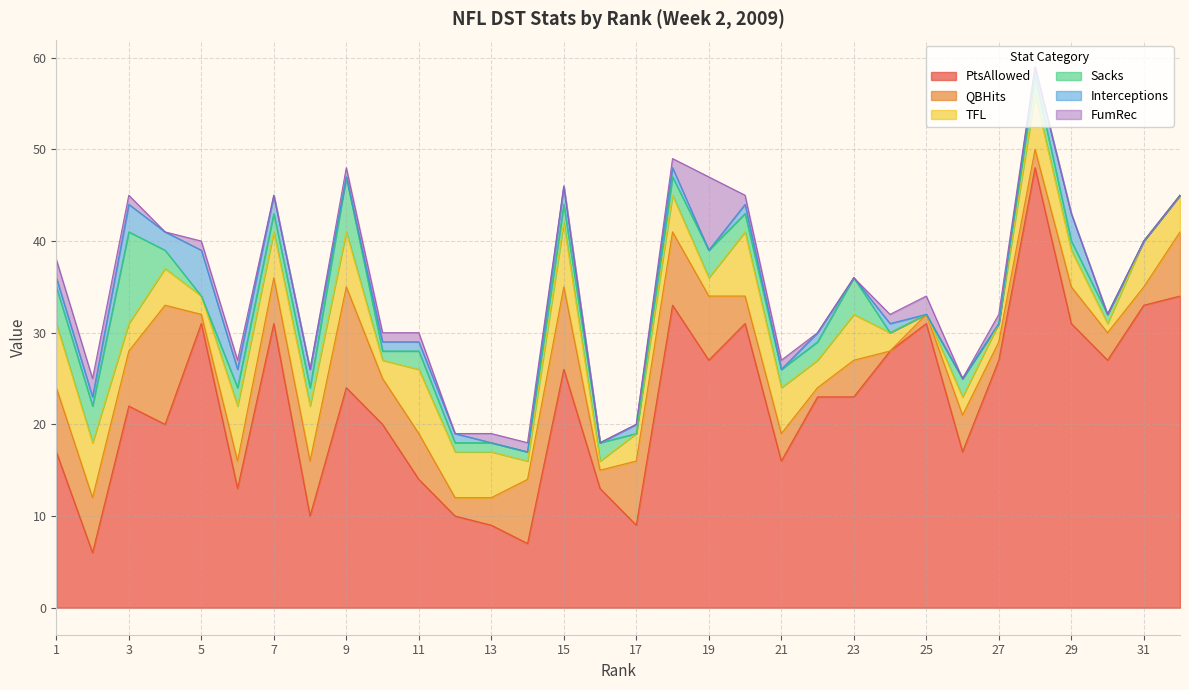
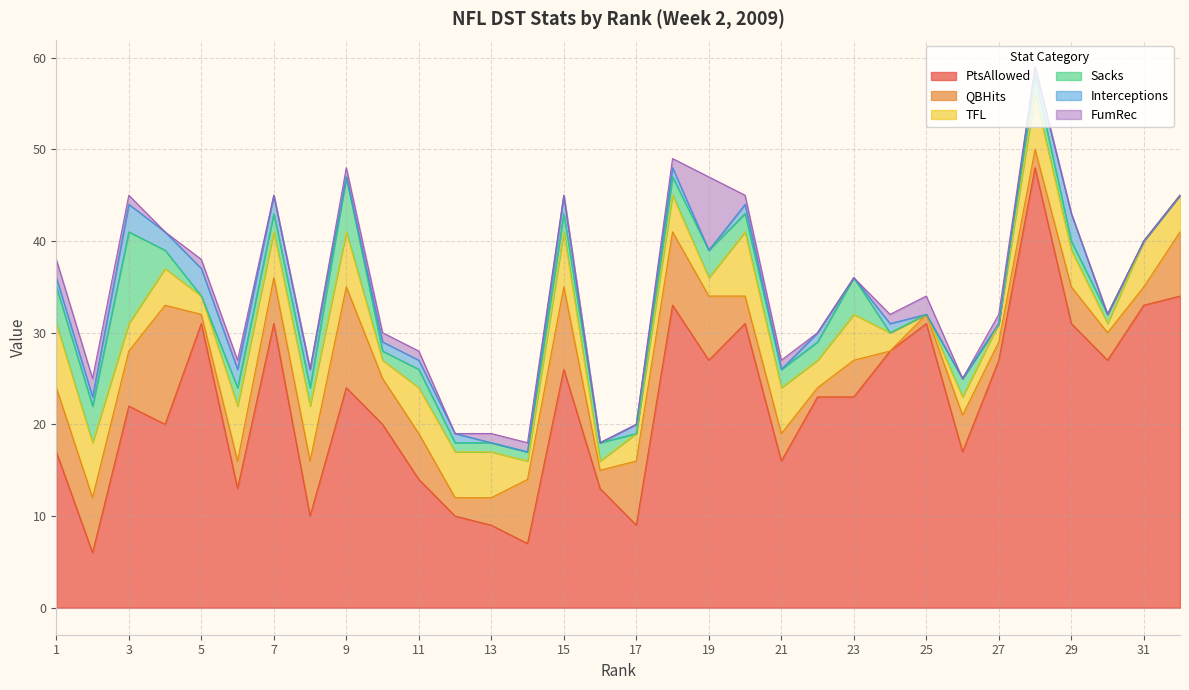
  {
    "TFL": {
      "1": 7,
      "3": 3,
      "7": 5,
      "9": 6,
-     "11": 7,
+     "11": 5,
      "13": 5,
-     "15": 7,
+     "15": 6,
      "19": 2,
      "21": 5,
      "23": 5,
      "29": 4
    },
    "Sacks": {
      "1": 4,
      "3": 10,
      "7": 2,
      "11": 2,
      "15": 2,
      "29": 1
    },
    "Interceptions": {
      "1": 1,
      "3": 3,
-     "5": 5,
+     "5": 3,
      "11": 1
    },
    "FumRec": {
      "1": 2,
      "3": 1,
      "5": 1,
      "9": 1,
      "11": 1,
      "13": 1,
      "19": 8,
      "21": 1,
      "25": 2,
      "27": 1
    }
  }
